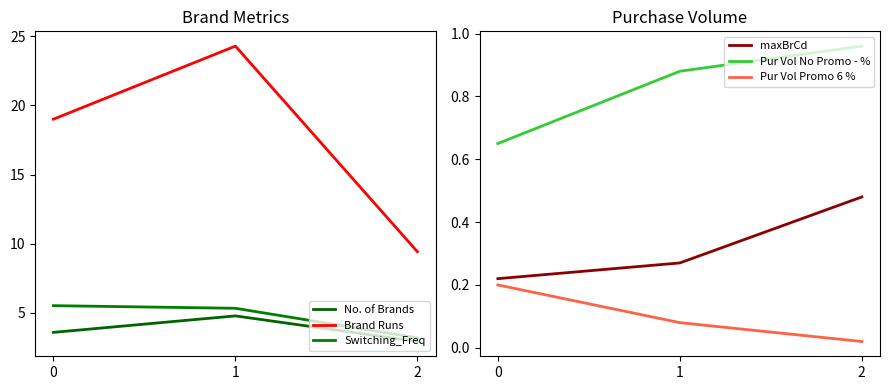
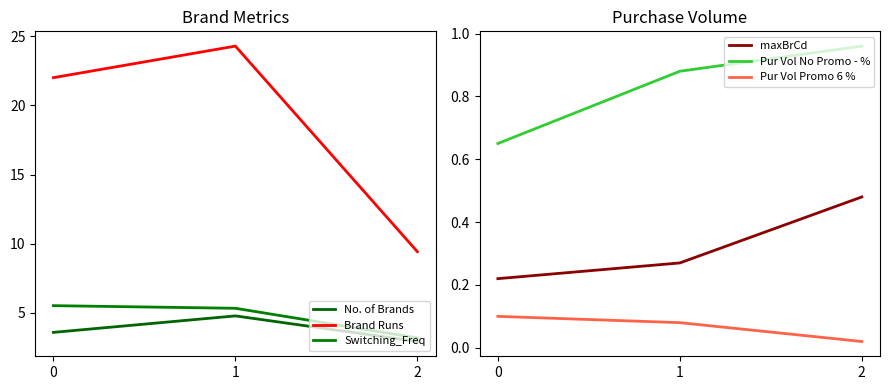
  {
    "Brand Metrics": {
      "Brand Runs": {
-       "0": 19,
+       "0": 22,
        "1": 24.3,
        "2": 9.4
      }
    },
    "Purchase Volume": {
      "maxBrCd": {
        "0": 0.22,
        "1": 0.27,
        "2": 0.48
      },
      "Pur Vol No Promo - %": {
        "0": 0.65,
        "1": 0.88
      },
      "Pur Vol Promo 6 %": {
-       "0": 0.2,
+       "0": 0.1,
        "1": 0.08,
        "2": 0.02
      }
    }
  }
